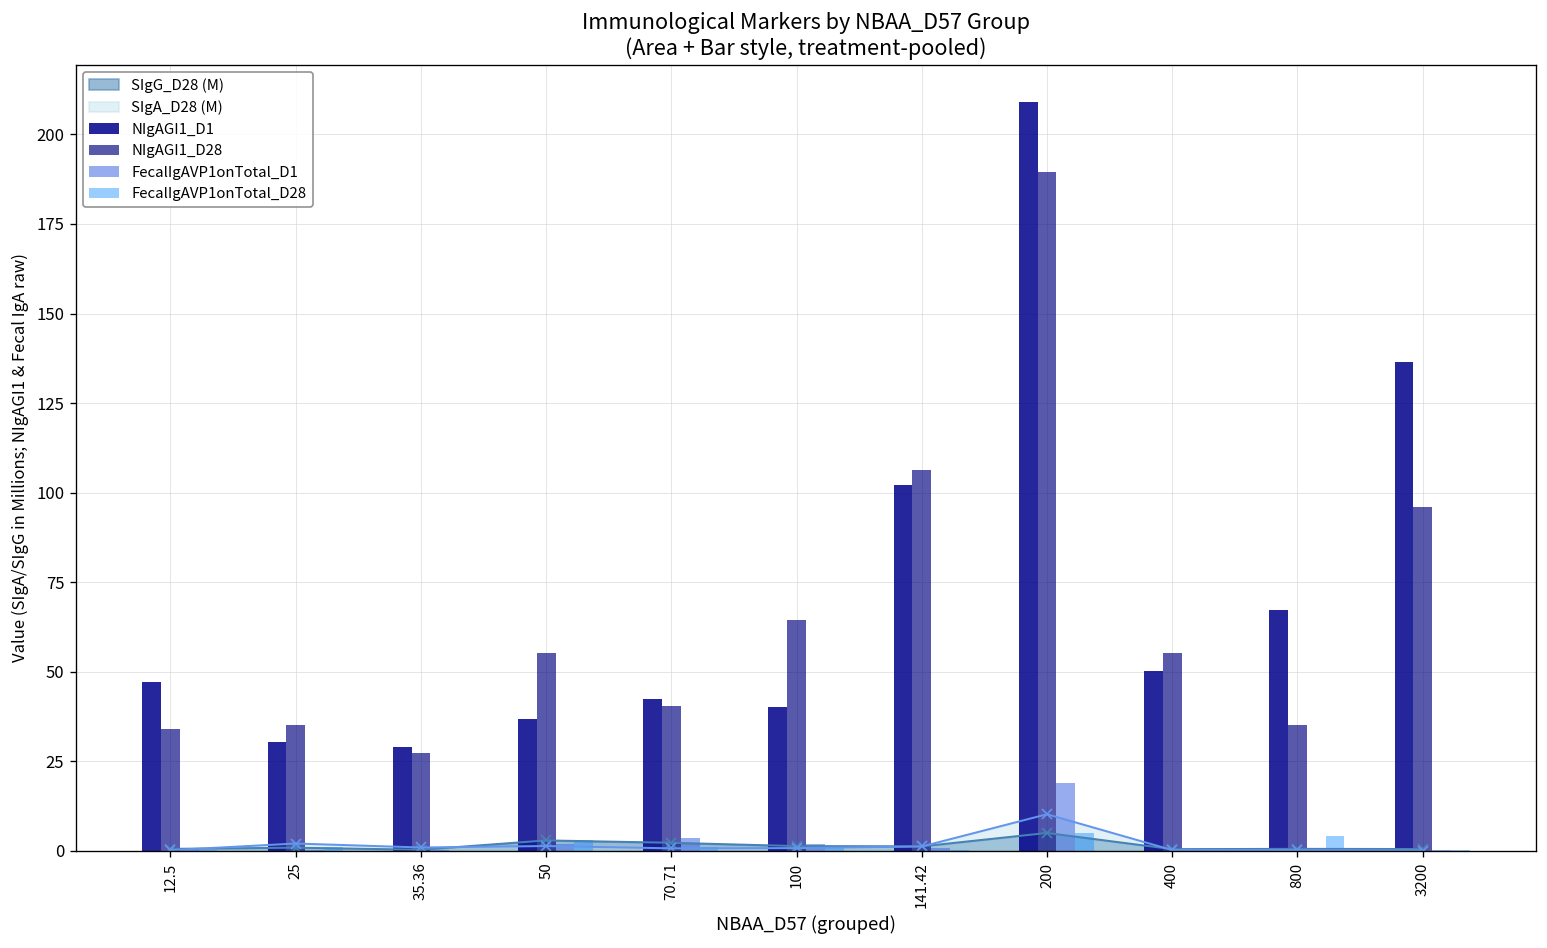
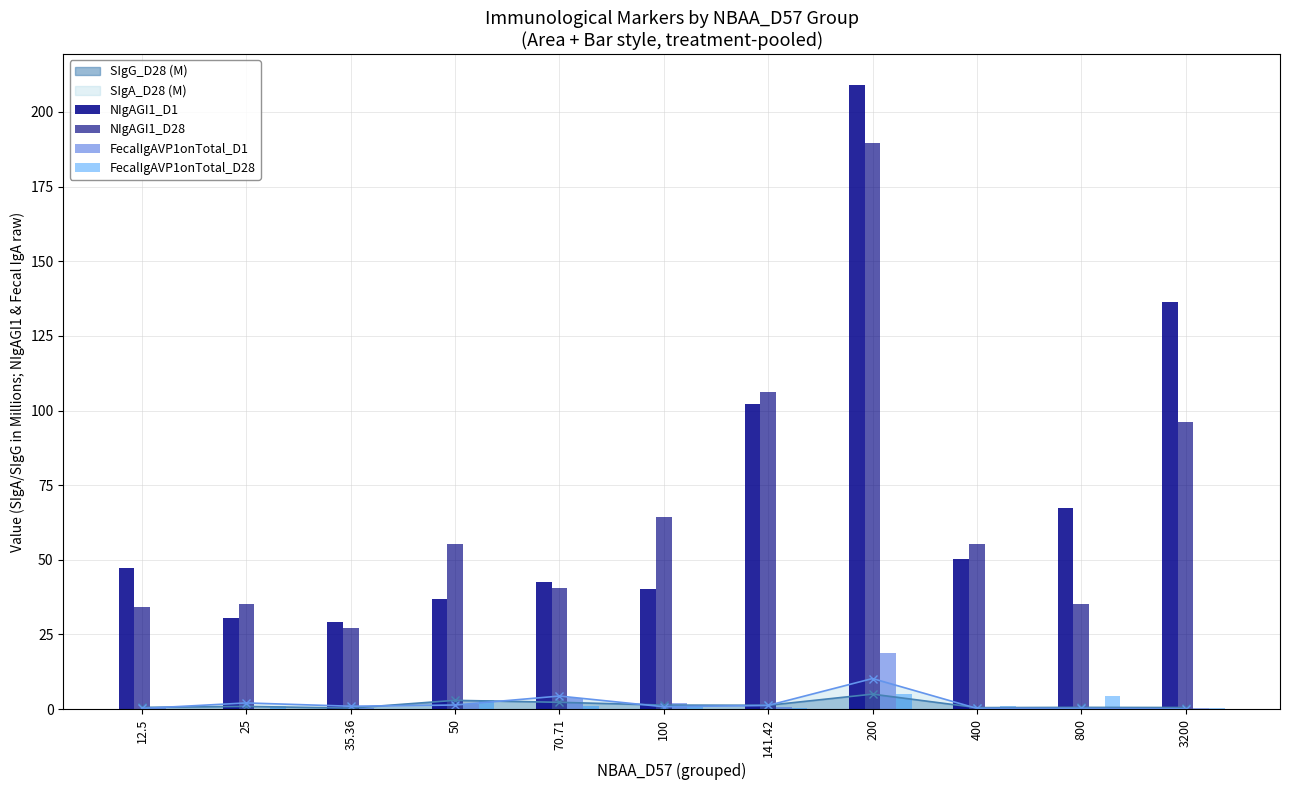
  {
    "SIgA_D28 (M)": {
      "25": 2,
      "50": 1,
-     "70.71": 1,
+     "70.71": 4,
      "200": 10
    }
  }
